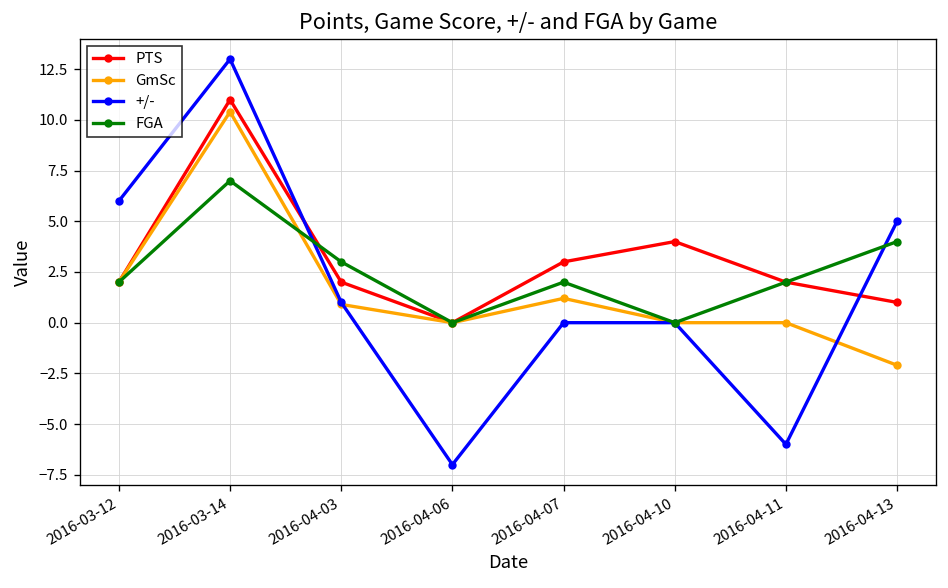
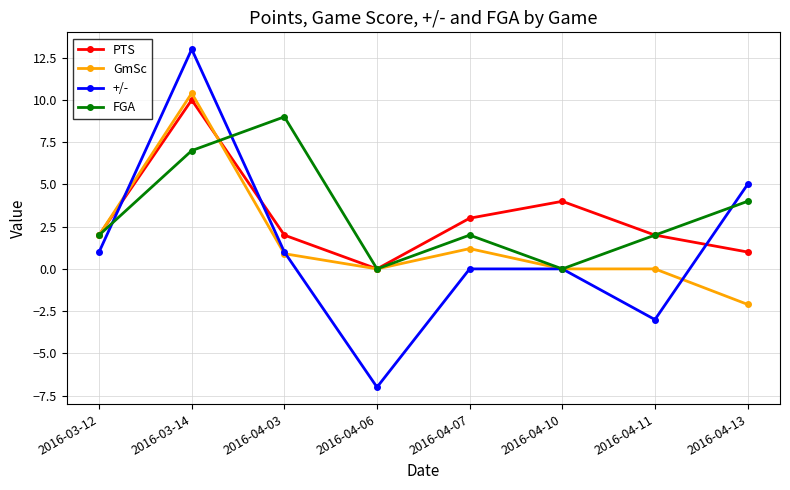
  {
    "PTS": {
-     "2016-03-14": 11,
+     "2016-03-14": 10,
      "2016-04-03": 2,
      "2016-04-07": 3,
      "2016-04-10": 4,
      "2016-04-13": 1
    },
    "GmSc": {
      "2016-03-14": 10.4,
      "2016-04-07": 1.2,
      "2016-04-11": 0,
      "2016-04-13": -2
    },
    "+/-": {
-     "2016-03-12": 6,
+     "2016-03-12": 1,
      "2016-03-14": 13,
      "2016-04-06": -7,
      "2016-04-07": 0,
-     "2016-04-11": -6,
+     "2016-04-11": -3,
      "2016-04-13": 5
    },
    "FGA": {
      "2016-03-14": 7,
-     "2016-04-03": 3,
+     "2016-04-03": 9,
      "2016-04-07": 2,
      "2016-04-13": 4
    }
  }
